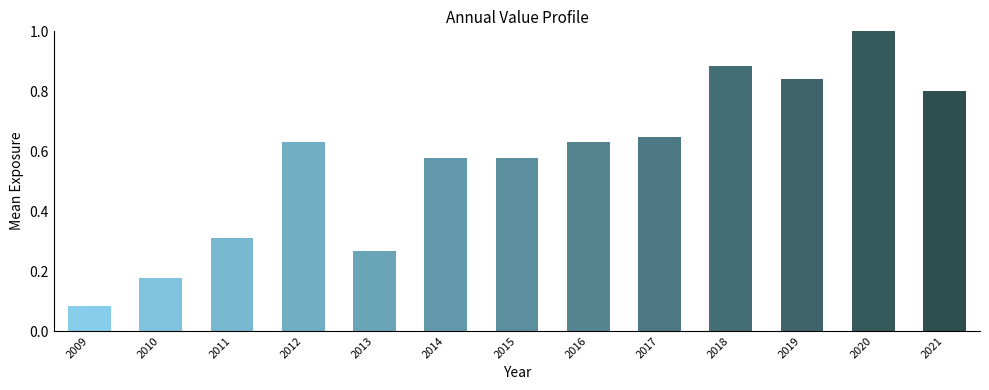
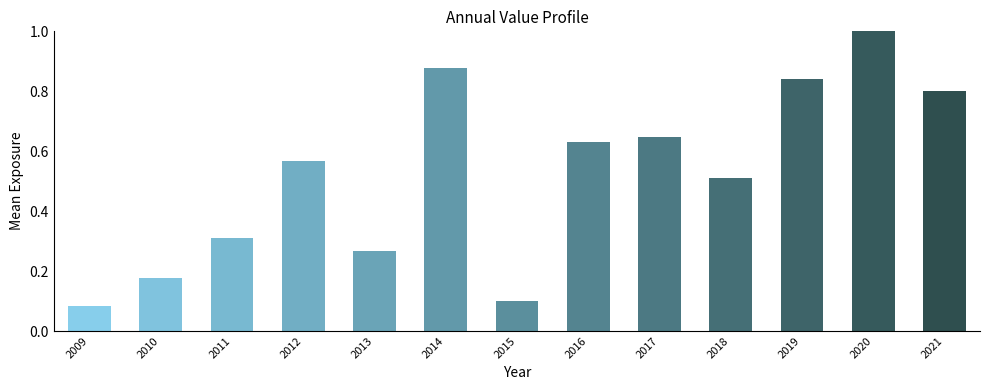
  {
    "2009": 0.08,
    "2010": 0.18,
    "2011": 0.31,
-   "2012": 0.63,
+   "2012": 0.57,
    "2013": 0.27,
-   "2014": 0.58,
-   "2015": 0.58,
+   "2014": 0.88,
+   "2015": 0.10,
    "2016": 0.63,
    "2017": 0.65,
-   "2018": 0.88,
+   "2018": 0.51,
    "2019": 0.84,
    "2020": 1.00,
    "2021": 0.80
  }
